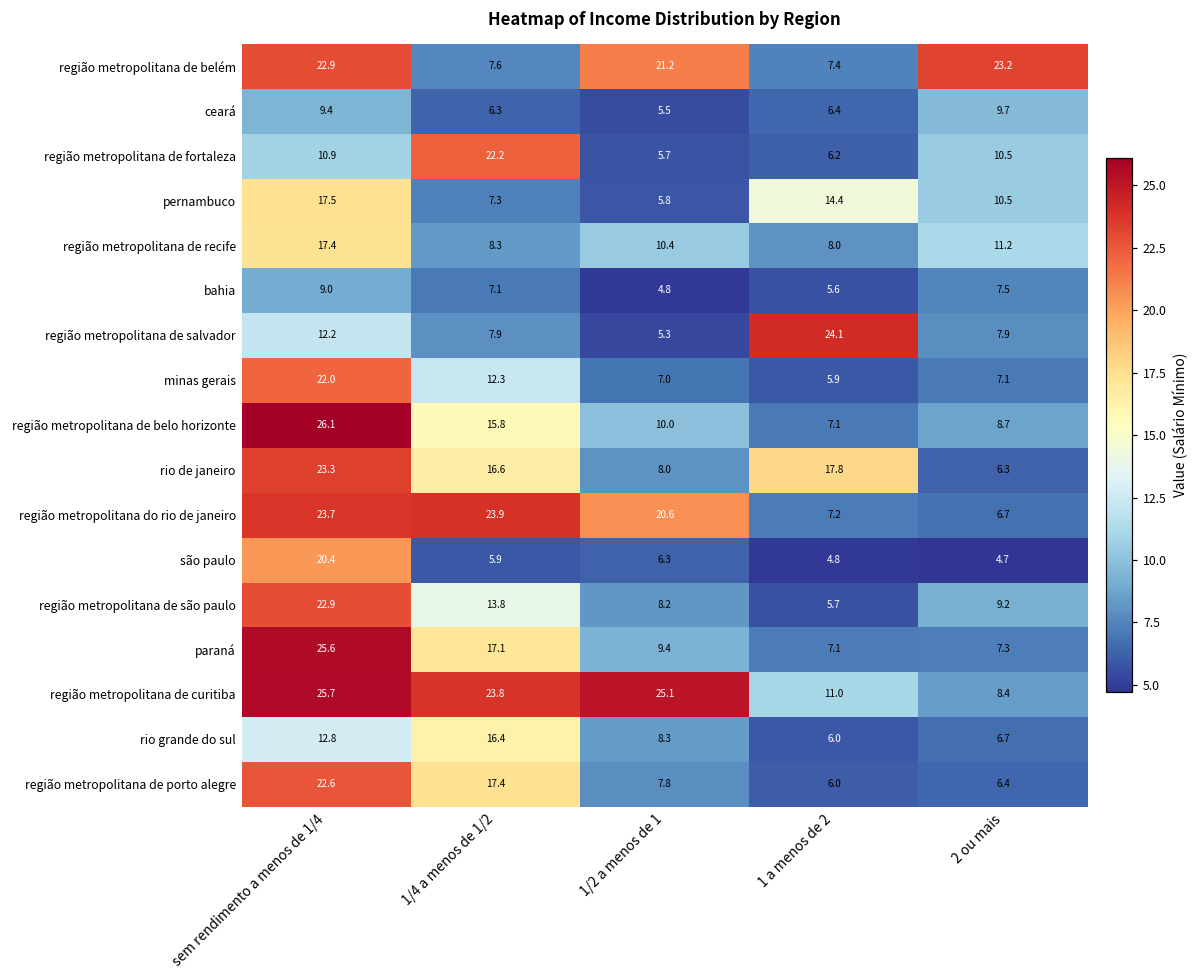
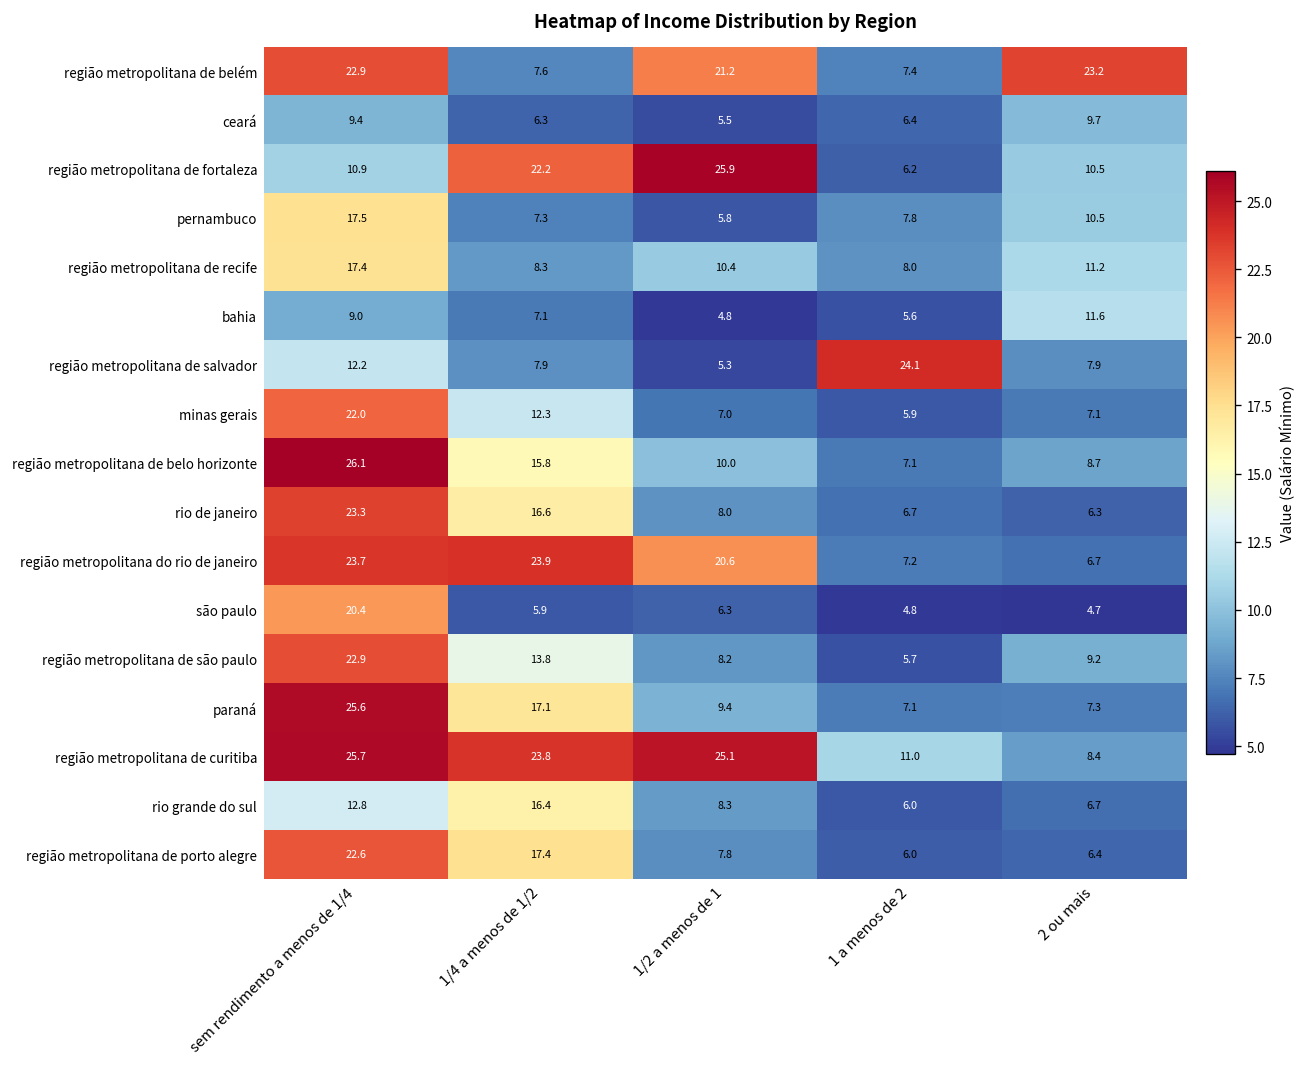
  {
    "região metropolitana de belém": {
      "sem rendimento a menos de 1/4": 22.9,
      "1/4 a menos de 1/2": 7.6,
      "1/2 a menos de 1": 21.2,
      "1 a menos de 2": 7.4,
      "2 ou mais": 23.2
    },
    "ceará": {
      "sem rendimento a menos de 1/4": 9.4,
      "1/4 a menos de 1/2": 6.3,
      "1/2 a menos de 1": 5.5,
      "1 a menos de 2": 6.4,
      "2 ou mais": 9.7
    },
    "região metropolitana de fortaleza": {
      "sem rendimento a menos de 1/4": 10.9,
      "1/4 a menos de 1/2": 22.2,
-     "1/2 a menos de 1": 5.7,
+     "1/2 a menos de 1": 25.9,
      "1 a menos de 2": 6.2,
      "2 ou mais": 10.5
    },
    "pernambuco": {
      "sem rendimento a menos de 1/4": 17.5,
      "1/4 a menos de 1/2": 7.3,
      "1/2 a menos de 1": 5.8,
-     "1 a menos de 2": 14.4,
+     "1 a menos de 2": 7.8,
      "2 ou mais": 10.5
    },
    "região metropolitana de recife": {
      "sem rendimento a menos de 1/4": 17.4,
      "1/4 a menos de 1/2": 8.3,
      "1/2 a menos de 1": 10.4,
      "1 a menos de 2": 8.0,
      "2 ou mais": 11.2
    },
    "bahia": {
      "sem rendimento a menos de 1/4": 9.0,
      "1/4 a menos de 1/2": 7.1,
      "1/2 a menos de 1": 4.8,
      "1 a menos de 2": 5.6,
-     "2 ou mais": 7.5
+     "2 ou mais": 11.6
    },
    "região metropolitana de salvador": {
      "sem rendimento a menos de 1/4": 12.2,
      "1/4 a menos de 1/2": 7.9,
      "1/2 a menos de 1": 5.3,
      "1 a menos de 2": 24.1,
      "2 ou mais": 7.9
    },
    "minas gerais": {
      "sem rendimento a menos de 1/4": 22.0,
      "1/4 a menos de 1/2": 12.3,
      "1/2 a menos de 1": 7.0,
      "1 a menos de 2": 5.9,
      "2 ou mais": 7.1
    },
    "região metropolitana de belo horizonte": {
      "sem rendimento a menos de 1/4": 26.1,
      "1/4 a menos de 1/2": 15.8,
      "1/2 a menos de 1": 10.0,
      "1 a menos de 2": 7.1,
      "2 ou mais": 8.7
    },
    "rio de janeiro": {
      "sem rendimento a menos de 1/4": 23.3,
      "1/4 a menos de 1/2": 16.6,
      "1/2 a menos de 1": 8.0,
-     "1 a menos de 2": 17.8,
+     "1 a menos de 2": 6.7,
      "2 ou mais": 6.3
    },
    "região metropolitana do rio de janeiro": {
      "sem rendimento a menos de 1/4": 23.7,
      "1/4 a menos de 1/2": 23.9,
      "1/2 a menos de 1": 20.6,
      "1 a menos de 2": 7.2,
      "2 ou mais": 6.7
    },
    "são paulo": {
      "sem rendimento a menos de 1/4": 20.4,
      "1/4 a menos de 1/2": 5.9,
      "1/2 a menos de 1": 6.3,
      "1 a menos de 2": 4.8,
      "2 ou mais": 4.7
    },
    "região metropolitana de são paulo": {
      "sem rendimento a menos de 1/4": 22.9,
      "1/4 a menos de 1/2": 13.8,
      "1/2 a menos de 1": 8.2,
      "1 a menos de 2": 5.7,
      "2 ou mais": 9.2
    },
    "paraná": {
      "sem rendimento a menos de 1/4": 25.6,
      "1/4 a menos de 1/2": 17.1,
      "1/2 a menos de 1": 9.4,
      "1 a menos de 2": 7.1,
      "2 ou mais": 7.3
    },
    "região metropolitana de curitiba": {
      "sem rendimento a menos de 1/4": 25.7,
      "1/4 a menos de 1/2": 23.8,
      "1/2 a menos de 1": 25.1,
      "1 a menos de 2": 11.0,
      "2 ou mais": 8.4
    },
    "rio grande do sul": {
      "sem rendimento a menos de 1/4": 12.8,
      "1/4 a menos de 1/2": 16.4,
      "1/2 a menos de 1": 8.3,
      "1 a menos de 2": 6.0,
      "2 ou mais": 6.7
    },
    "região metropolitana de porto alegre": {
      "sem rendimento a menos de 1/4": 22.6,
      "1/4 a menos de 1/2": 17.4,
      "1/2 a menos de 1": 7.8,
      "1 a menos de 2": 6.0,
      "2 ou mais": 6.4
    }
  }
